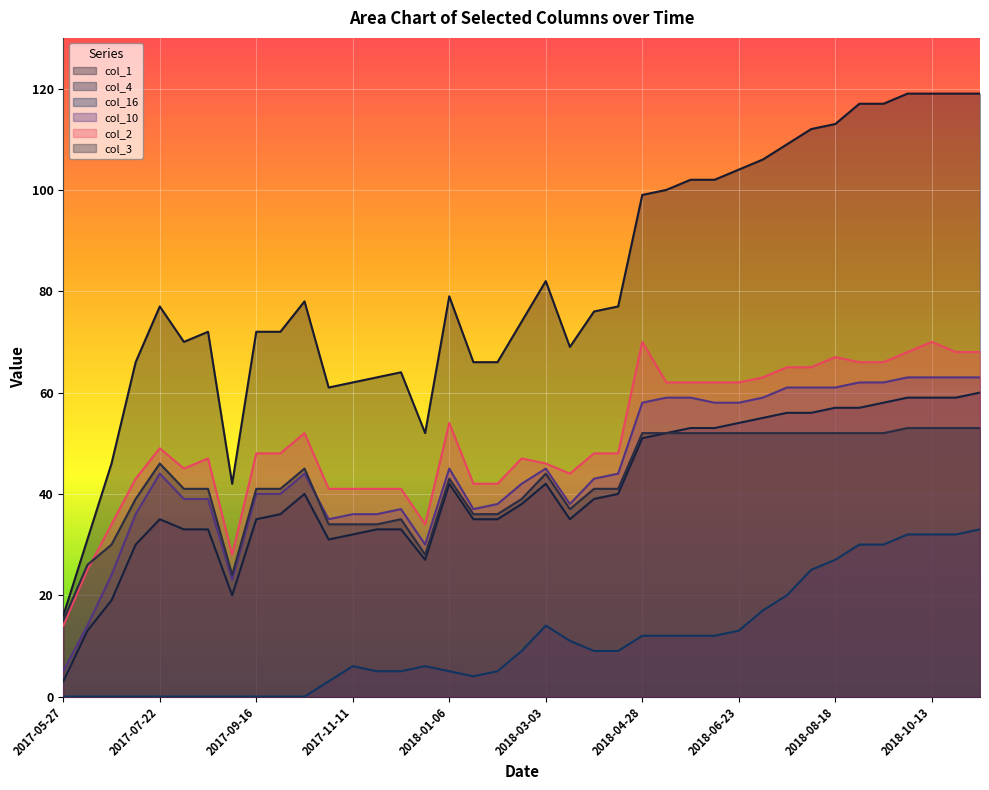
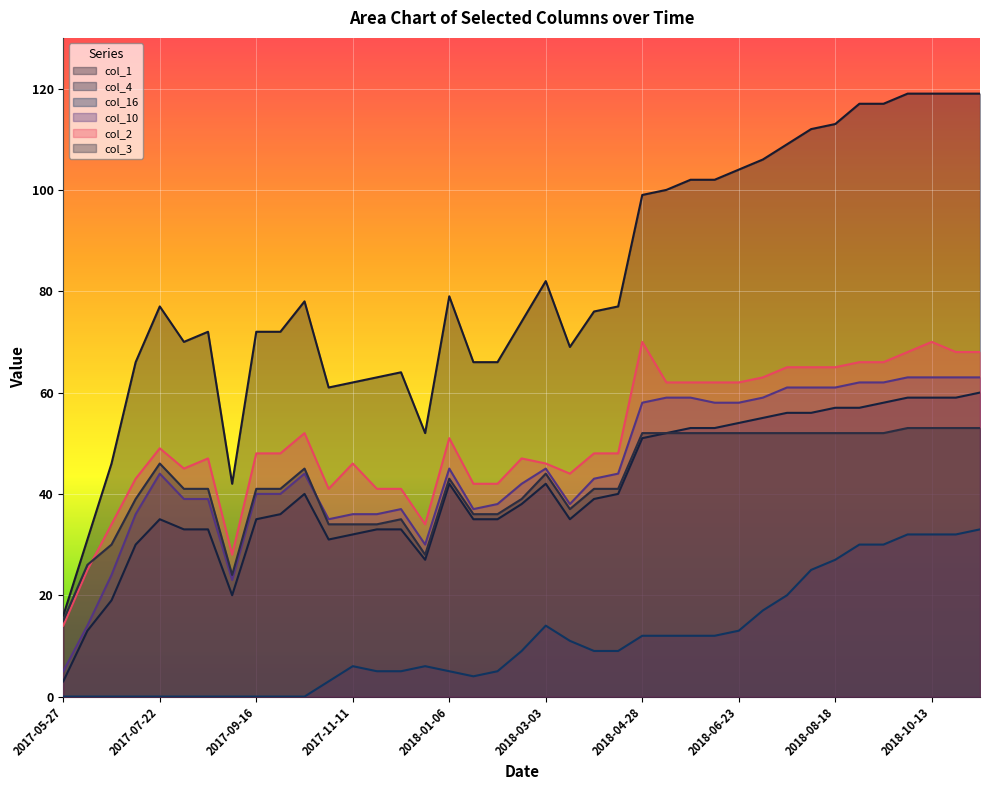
  {
    "col_2": {
      "2017-05-27": 14,
      "2017-07-22": 49,
      "2017-09-16": 48,
-     "2017-11-11": 41,
-     "2018-01-06": 54,
+     "2017-11-11": 46,
+     "2018-01-06": 51,
      "2018-03-03": 46,
      "2018-04-28": 70,
      "2018-06-23": 62,
-     "2018-08-18": 67,
+     "2018-08-18": 65,
      "2018-10-13": 70
    }
  }
